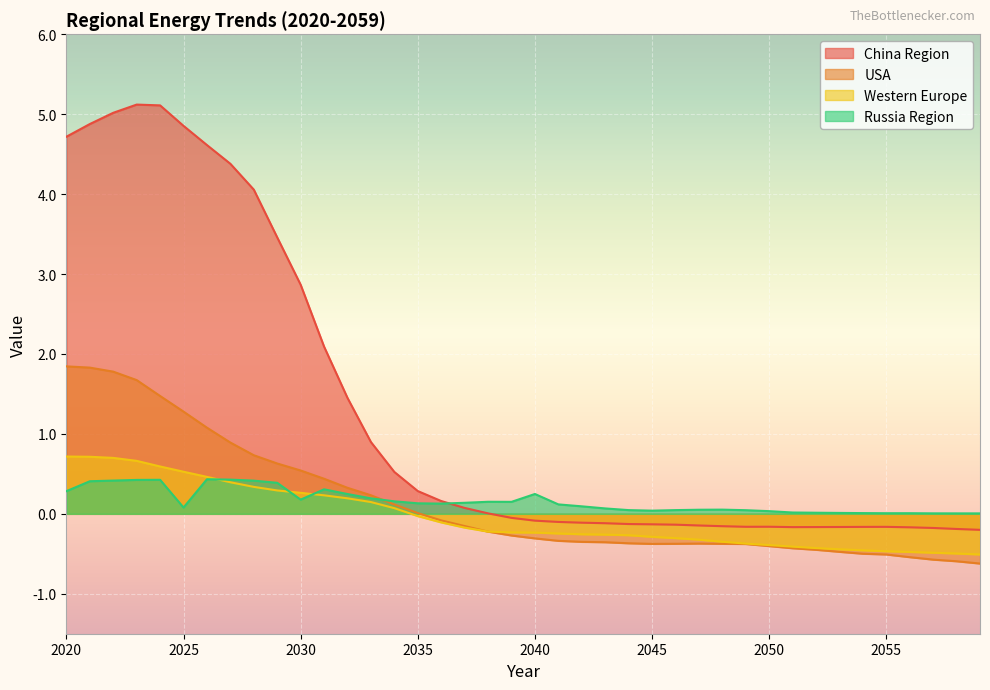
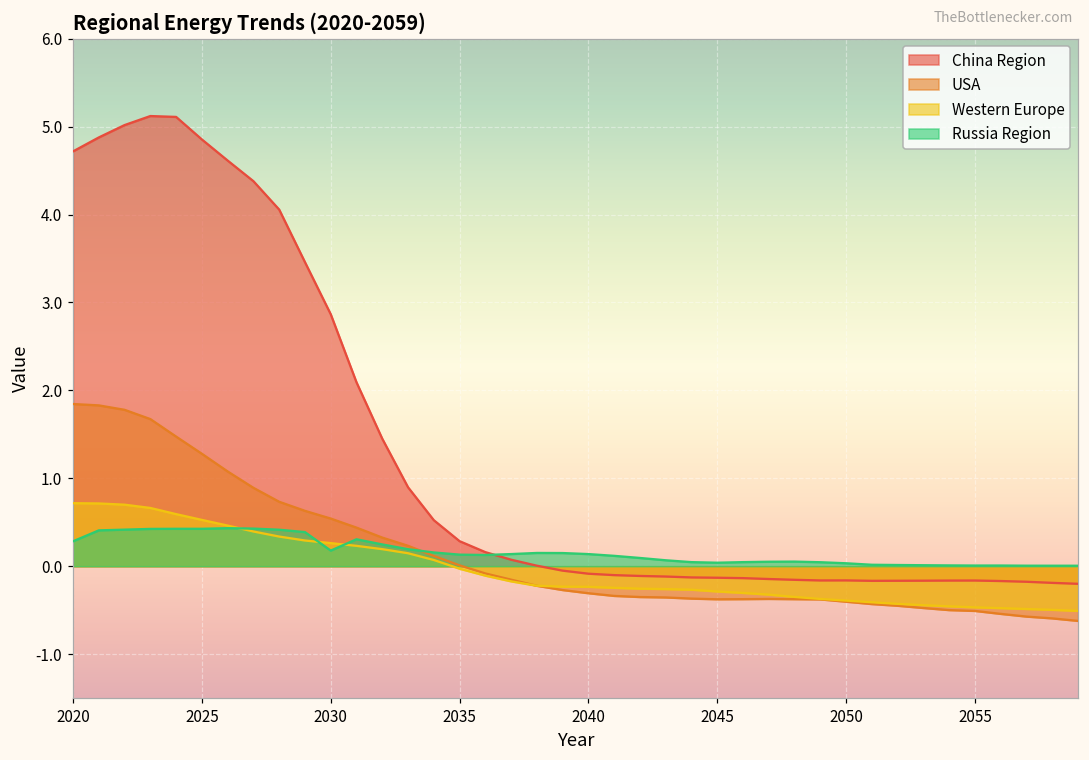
  {
    "Russia Region": {
      "2020": 0.3,
-     "2025": 0.1,
+     "2025": 0.4,
      "2030": 0.2,
      "2035": 0.1,
-     "2040": 0.2,
+     "2040": 0.1,
      "2045": 0.0,
      "2050": 0.0
    }
  }
